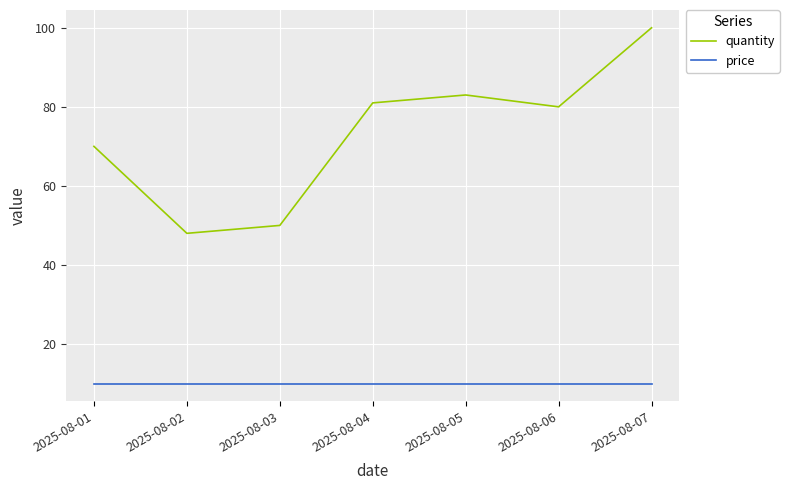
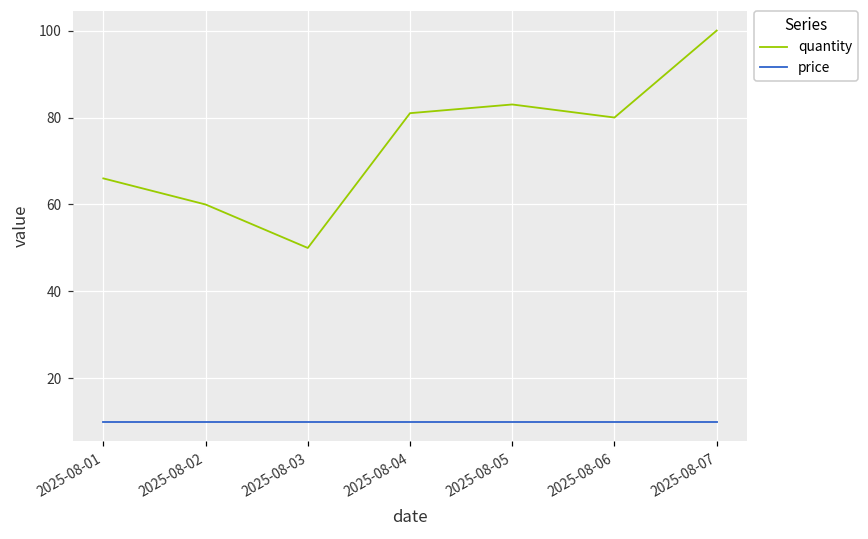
  {
    "quantity": {
-     "2025-08-01": 70,
-     "2025-08-02": 48,
+     "2025-08-01": 66,
+     "2025-08-02": 60,
      "2025-08-03": 50,
      "2025-08-04": 81,
      "2025-08-05": 83,
      "2025-08-06": 80,
      "2025-08-07": 100
    },
    "price": {
      "2025-08-01": 10,
      "2025-08-02": 10,
      "2025-08-03": 10,
      "2025-08-04": 10,
      "2025-08-05": 10,
      "2025-08-06": 10,
      "2025-08-07": 10
    }
  }
